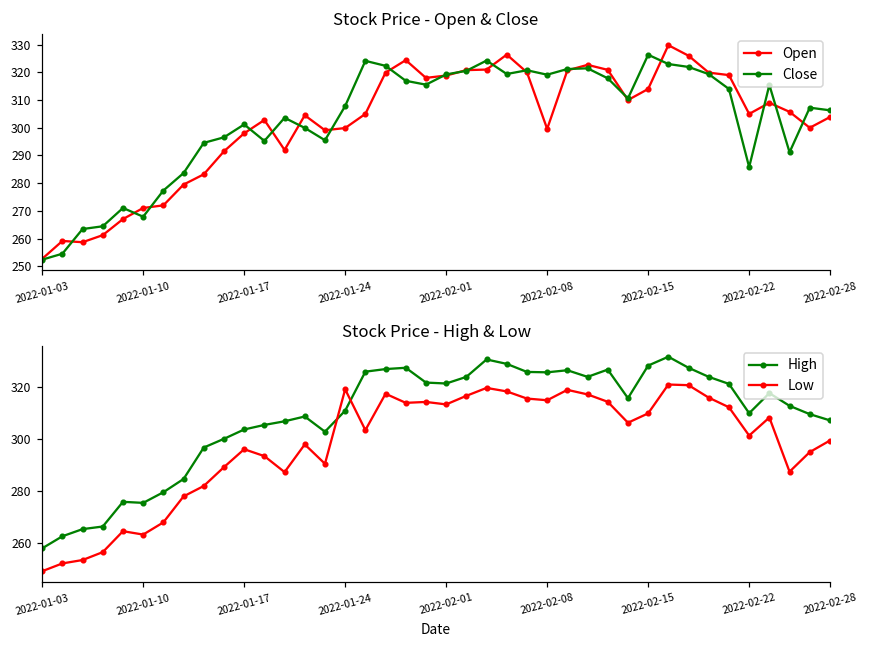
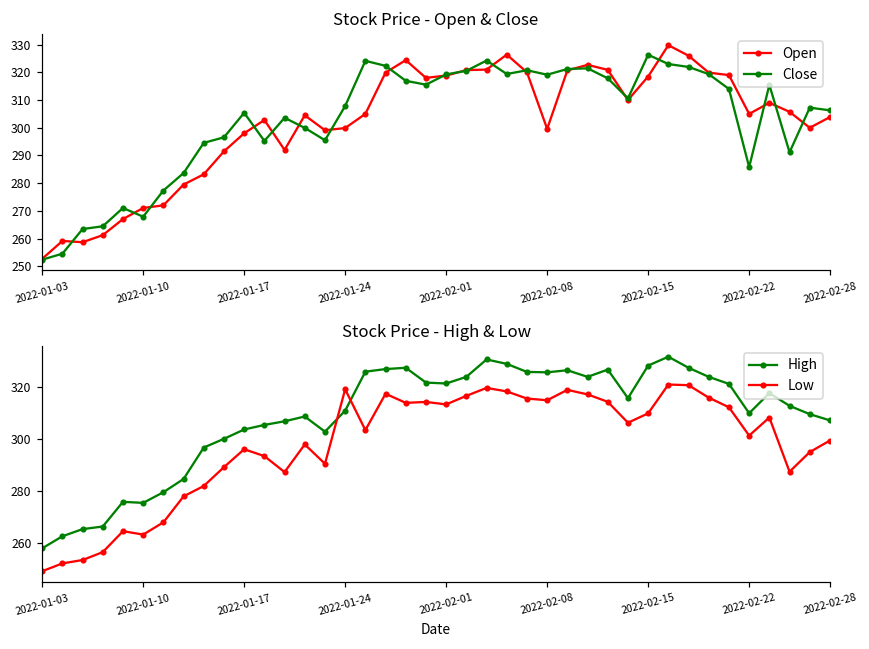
  {
    "Stock Price - Open & Close": {
      "Open": {
        "2022-01-10": 271,
        "2022-01-17": 298,
        "2022-01-24": 300,
        "2022-02-08": 300,
-       "2022-02-15": 314,
+       "2022-02-15": 319,
        "2022-02-22": 305,
        "2022-02-28": 304
      },
      "Close": {
        "2022-01-10": 268,
-       "2022-01-17": 301,
+       "2022-01-17": 305,
        "2022-01-24": 308,
        "2022-02-08": 319,
        "2022-02-15": 326,
        "2022-02-22": 286,
        "2022-02-28": 306
      }
    },
    "Stock Price - High & Low": {
      "High": {
        "2022-01-03": 258,
        "2022-01-10": 276,
        "2022-01-17": 304,
        "2022-01-24": 311,
        "2022-02-01": 321,
        "2022-02-08": 326,
        "2022-02-15": 328,
        "2022-02-22": 310,
        "2022-02-28": 307
      },
      "Low": {
        "2022-01-03": 249,
        "2022-01-10": 263,
        "2022-01-17": 296,
        "2022-01-24": 319,
        "2022-02-01": 313,
        "2022-02-08": 315,
        "2022-02-15": 310,
        "2022-02-22": 301,
        "2022-02-28": 300
      }
    }
  }
